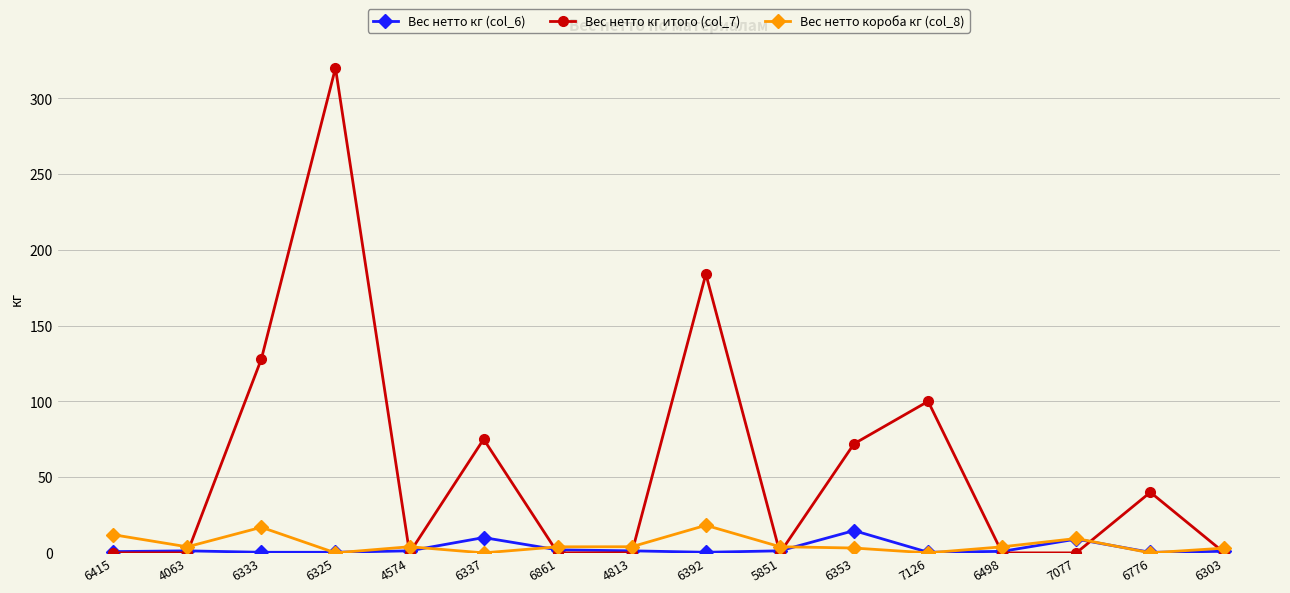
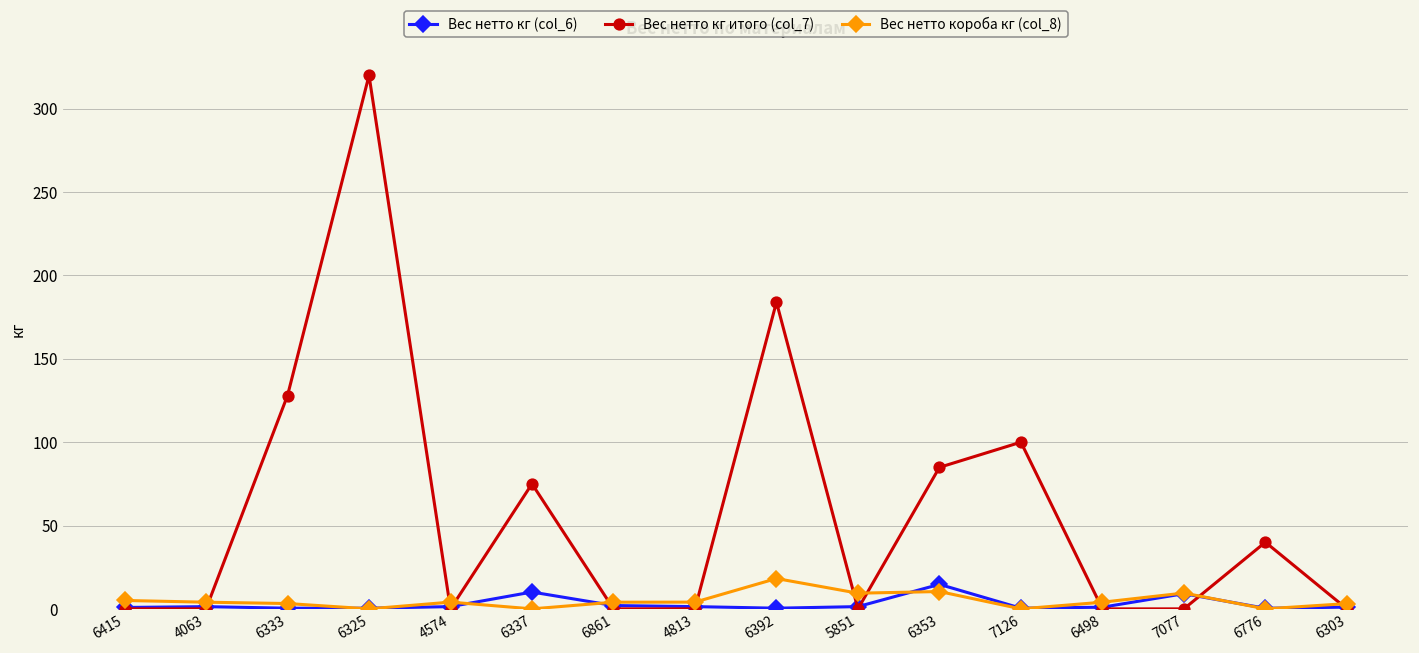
  {
    "Вес нетто кг (col_6)": {
      "6333": 0,
      "6337": 10,
      "6861": 2,
      "6392": 0,
      "6353": 15
    },
    "Вес нетто кг итого (col_7)": {
      "6333": 128,
      "6325": 320,
      "6337": 75,
      "6861": 0,
      "6392": 184,
-     "6353": 72,
+     "6353": 85,
      "7126": 100,
      "7077": 0,
      "6776": 40
    },
    "Вес нетто короба кг (col_8)": {
-     "6415": 12,
+     "6415": 5,
      "4063": 4,
-     "6333": 17,
+     "6333": 3,
      "4574": 4,
      "6337": 0,
      "6861": 4,
      "4813": 4,
      "6392": 18,
-     "5851": 4,
-     "6353": 3,
+     "5851": 9,
+     "6353": 10,
      "6498": 4,
      "6303": 3
    }
  }
